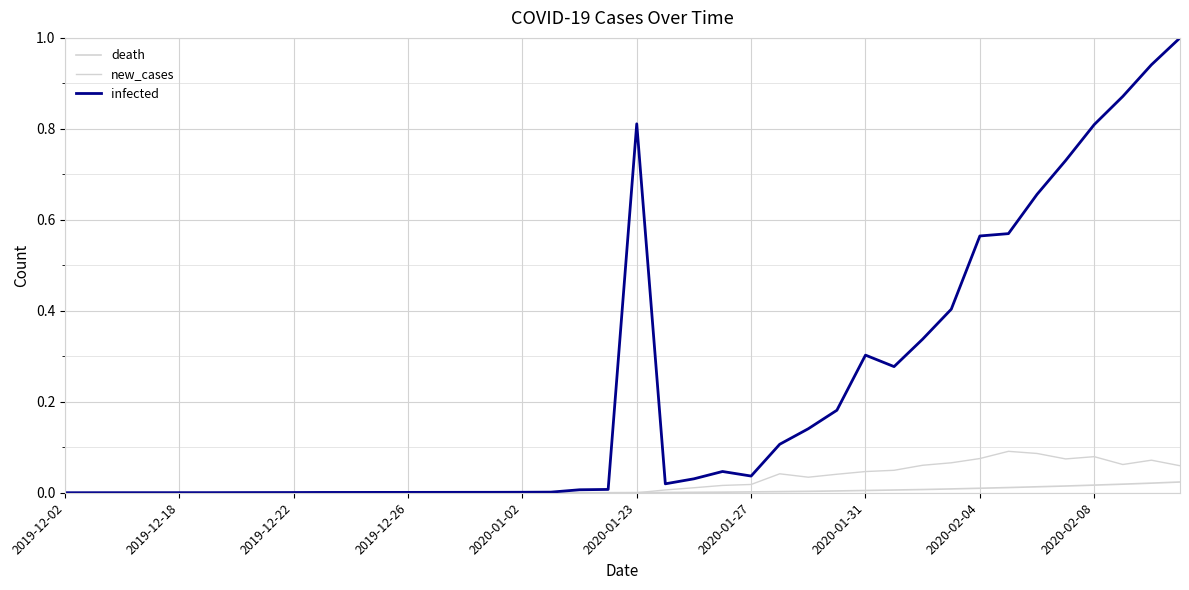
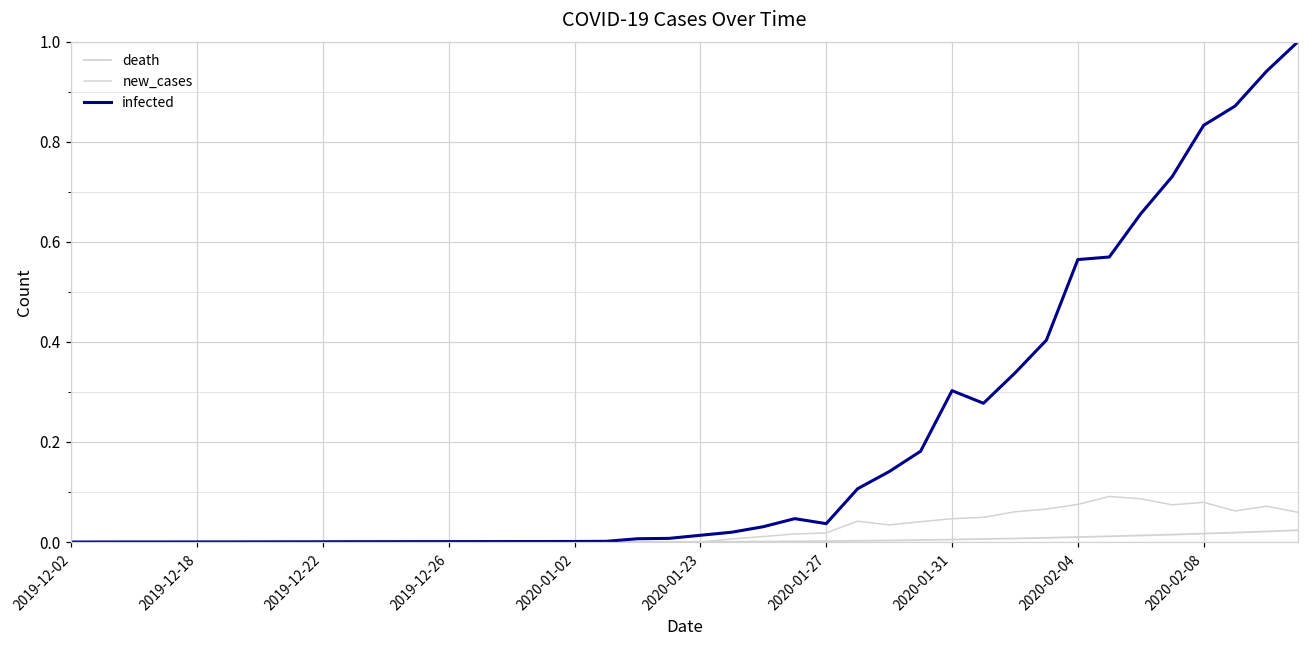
  {
    "infected": {
-     "2020-01-23": 0.81,
+     "2020-01-23": 0.01,
      "2020-01-27": 0.04,
      "2020-01-31": 0.30,
      "2020-02-04": 0.56,
-     "2020-02-08": 0.81
+     "2020-02-08": 0.83
    }
  }
